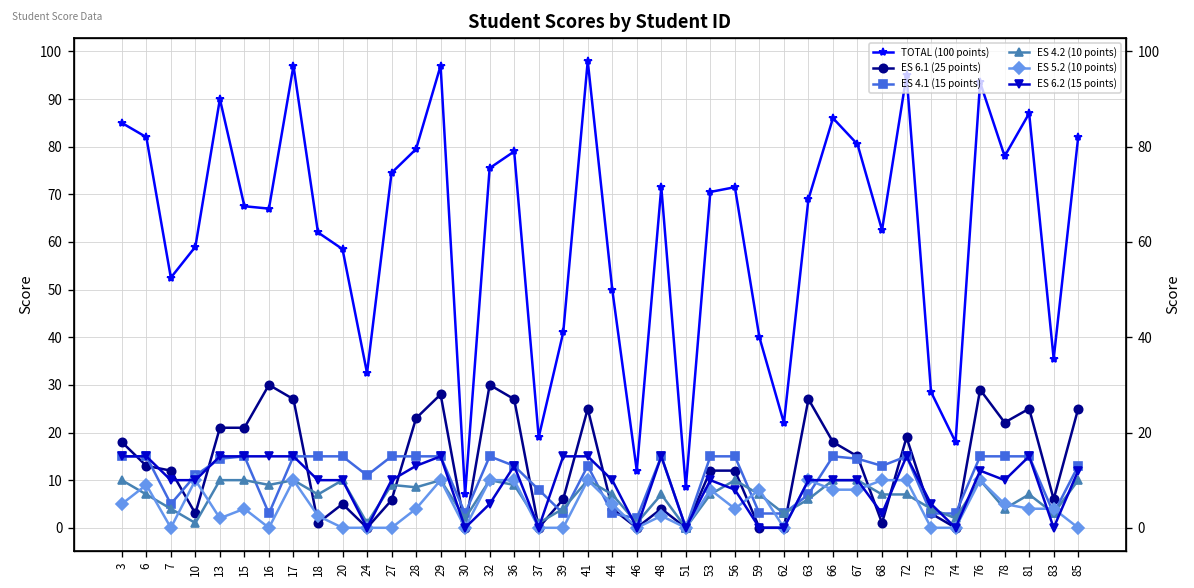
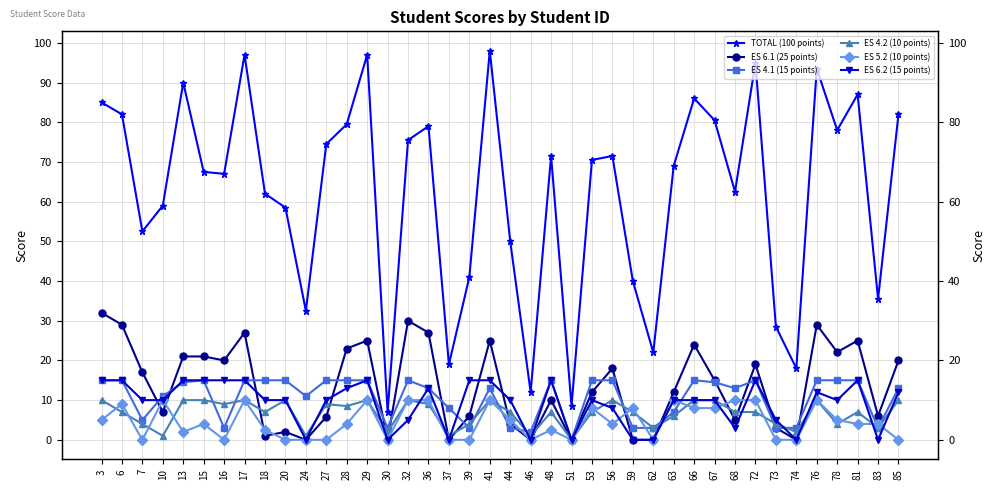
  {
    "ES 6.1 (25 points)": {
-     "3": 18,
-     "6": 13,
-     "7": 12,
-     "10": 3,
+     "3": 32,
+     "6": 29,
+     "7": 17,
+     "10": 7,
      "13": 21,
      "15": 21,
-     "16": 30,
+     "16": 20,
      "17": 27,
      "18": 1,
-     "20": 5,
+     "20": 2,
      "27": 6,
      "28": 23,
-     "29": 28,
+     "29": 25,
      "32": 30,
      "36": 27,
      "39": 6,
      "41": 25,
      "44": 4,
-     "48": 4,
+     "48": 10,
      "53": 12,
-     "56": 12,
-     "63": 27,
-     "66": 18,
-     "68": 1,
+     "56": 18,
+     "63": 12,
+     "66": 24,
+     "68": 5,
      "72": 19,
      "76": 29,
      "78": 22,
      "81": 25,
      "83": 6,
-     "85": 25
+     "85": 20
    }
  }
